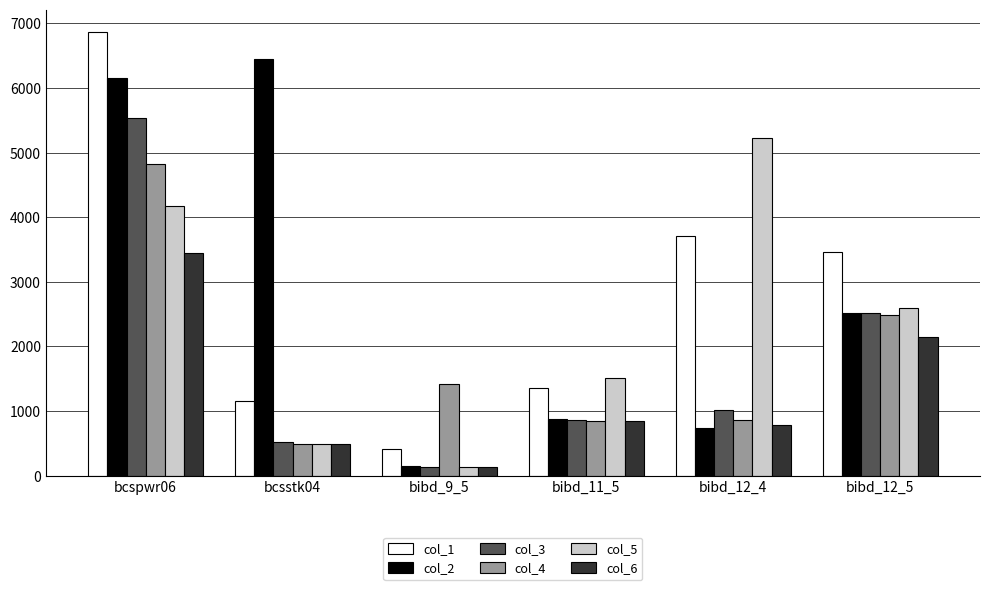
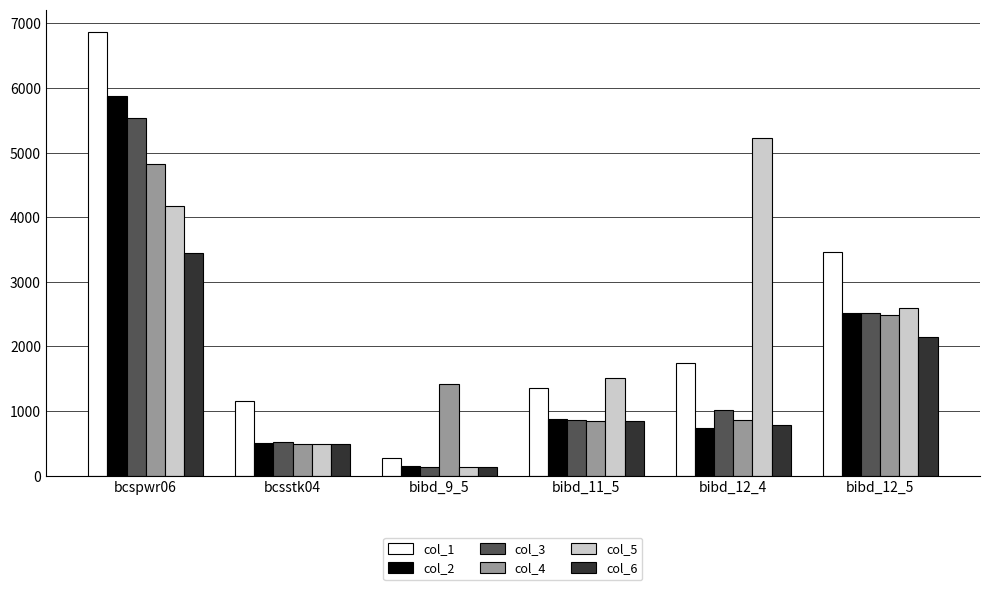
  {
    "col_1": {
      "bcspwr06": 6900,
      "bcsstk04": 1100,
-     "bibd_9_5": 400,
+     "bibd_9_5": 300,
      "bibd_11_5": 1400,
-     "bibd_12_4": 3700,
+     "bibd_12_4": 1700,
      "bibd_12_5": 3500
    },
    "col_2": {
-     "bcspwr06": 6200,
-     "bcsstk04": 6500,
+     "bcspwr06": 5900,
+     "bcsstk04": 500,
      "bibd_9_5": 200,
      "bibd_11_5": 900,
      "bibd_12_4": 700,
      "bibd_12_5": 2500
    },
    "col_4": {
      "bcspwr06": 4800,
      "bcsstk04": 500,
      "bibd_9_5": 1400,
      "bibd_11_5": 900,
      "bibd_12_4": 900,
      "bibd_12_5": 2500
    },
    "col_5": {
      "bcspwr06": 4200,
      "bcsstk04": 500,
      "bibd_9_5": 100,
      "bibd_11_5": 1500,
      "bibd_12_4": 5200,
      "bibd_12_5": 2600
    }
  }
